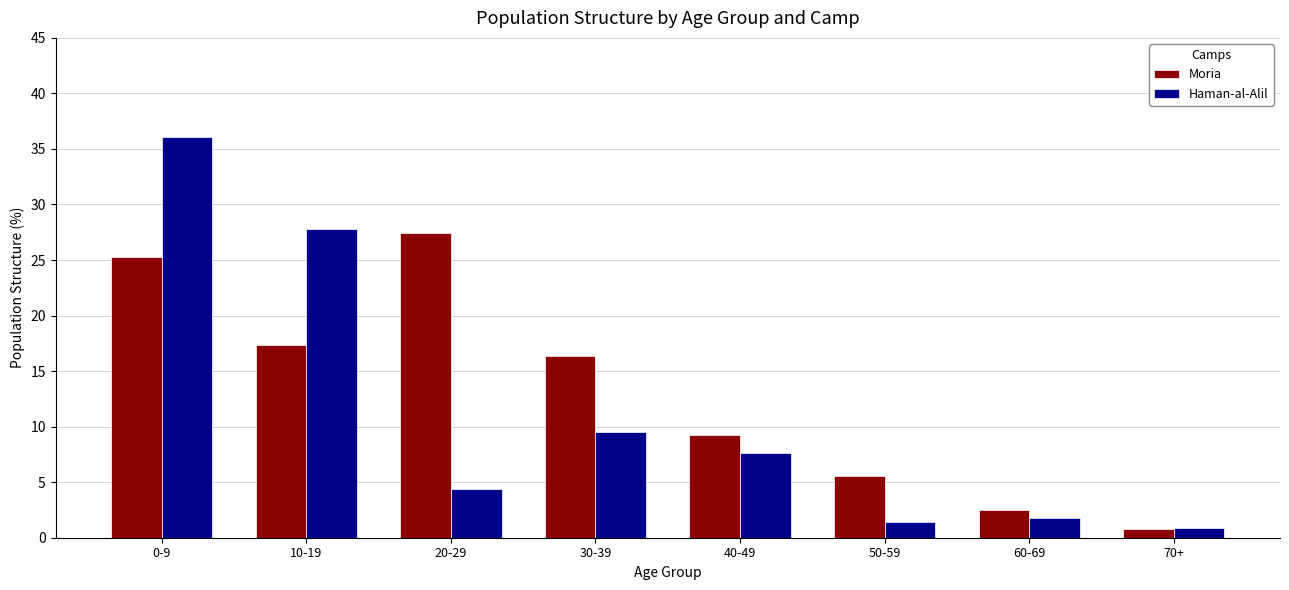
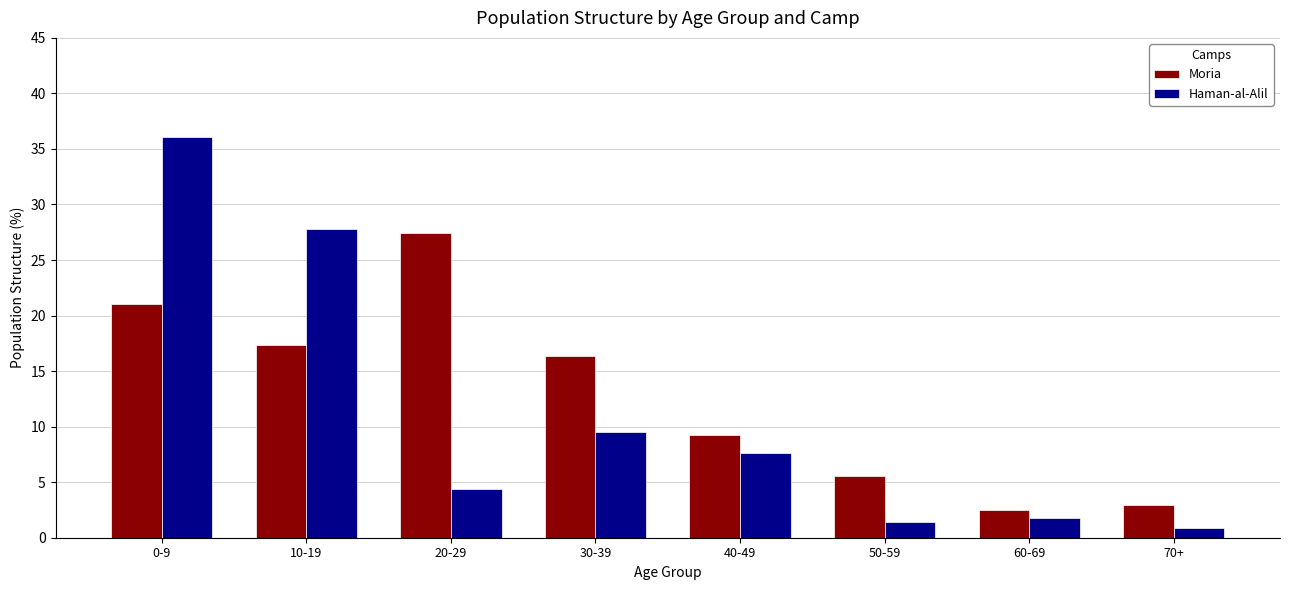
  {
    "Moria": {
-     "0-9": 25.2,
+     "0-9": 21.1,
      "10-19": 17.3,
      "20-29": 27.4,
      "30-39": 16.4,
      "40-49": 9.2,
      "50-59": 5.6,
      "60-69": 2.5,
-     "70+": 0.8
+     "70+": 3.0
    },
    "Haman-al-Alil": {
      "0-9": 36.1,
      "10-19": 27.8,
      "20-29": 4.4,
      "30-39": 9.5,
      "40-49": 7.7,
      "50-59": 1.4,
      "60-69": 1.8,
      "70+": 0.9
    }
  }
